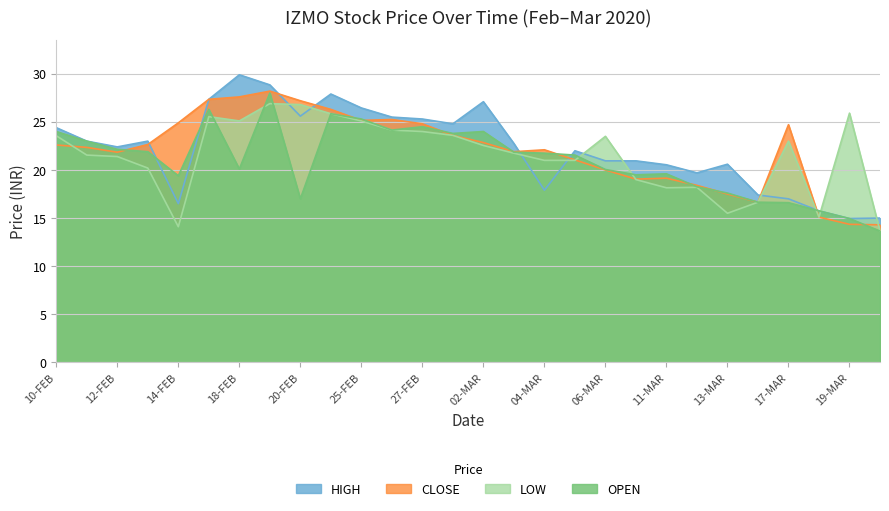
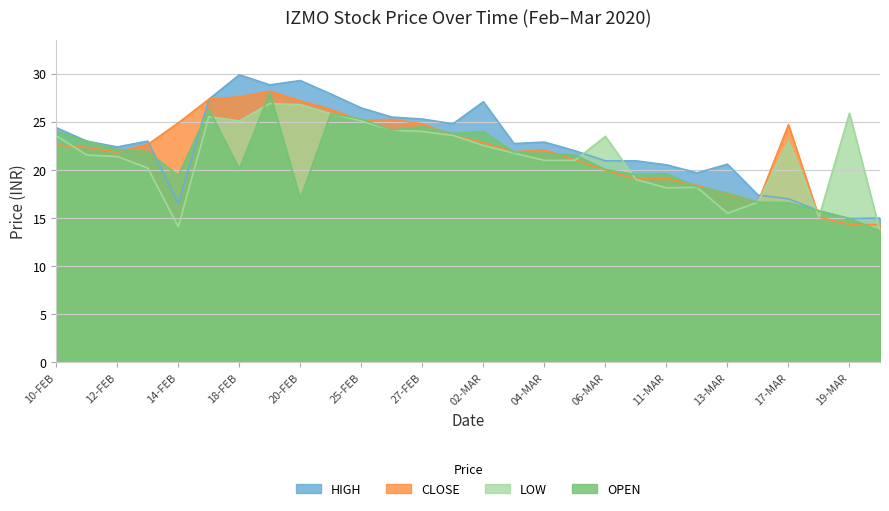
  {
    "HIGH": {
      "10-FEB": 24,
      "14-FEB": 17,
      "18-FEB": 30,
-     "20-FEB": 26,
+     "20-FEB": 29,
      "25-FEB": 26,
      "27-FEB": 25,
      "02-MAR": 27,
-     "04-MAR": 18,
+     "04-MAR": 23,
      "06-MAR": 21,
      "11-MAR": 21,
      "13-MAR": 21,
      "17-MAR": 17
    },
    "CLOSE": {
      "10-FEB": 23,
      "12-FEB": 22,
      "14-FEB": 25,
      "18-FEB": 28,
      "20-FEB": 27,
      "27-FEB": 25,
      "02-MAR": 23,
      "04-MAR": 22,
      "11-MAR": 19,
      "17-MAR": 25,
      "19-MAR": 14
    },
    "LOW": {
      "10-FEB": 24,
      "12-FEB": 21,
      "14-FEB": 14,
      "18-FEB": 25,
      "20-FEB": 27,
      "27-FEB": 24,
      "02-MAR": 23,
      "04-MAR": 21,
      "06-MAR": 24,
      "11-MAR": 18,
      "13-MAR": 16,
      "17-MAR": 23,
      "19-MAR": 26
    },
    "OPEN": {
      "10-FEB": 24,
      "14-FEB": 19,
      "18-FEB": 20,
      "20-FEB": 17,
      "27-FEB": 25,
      "02-MAR": 24,
      "04-MAR": 22,
      "11-MAR": 20,
      "17-MAR": 17
    }
  }
